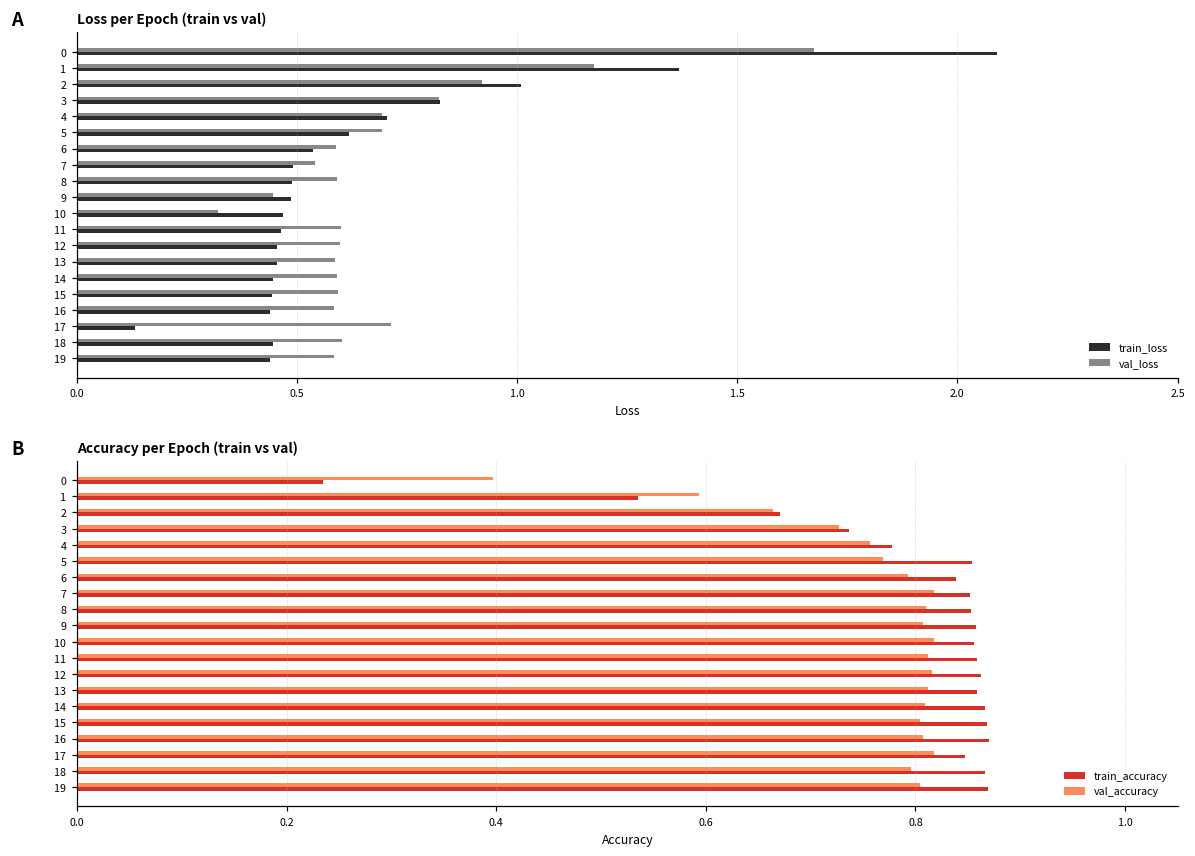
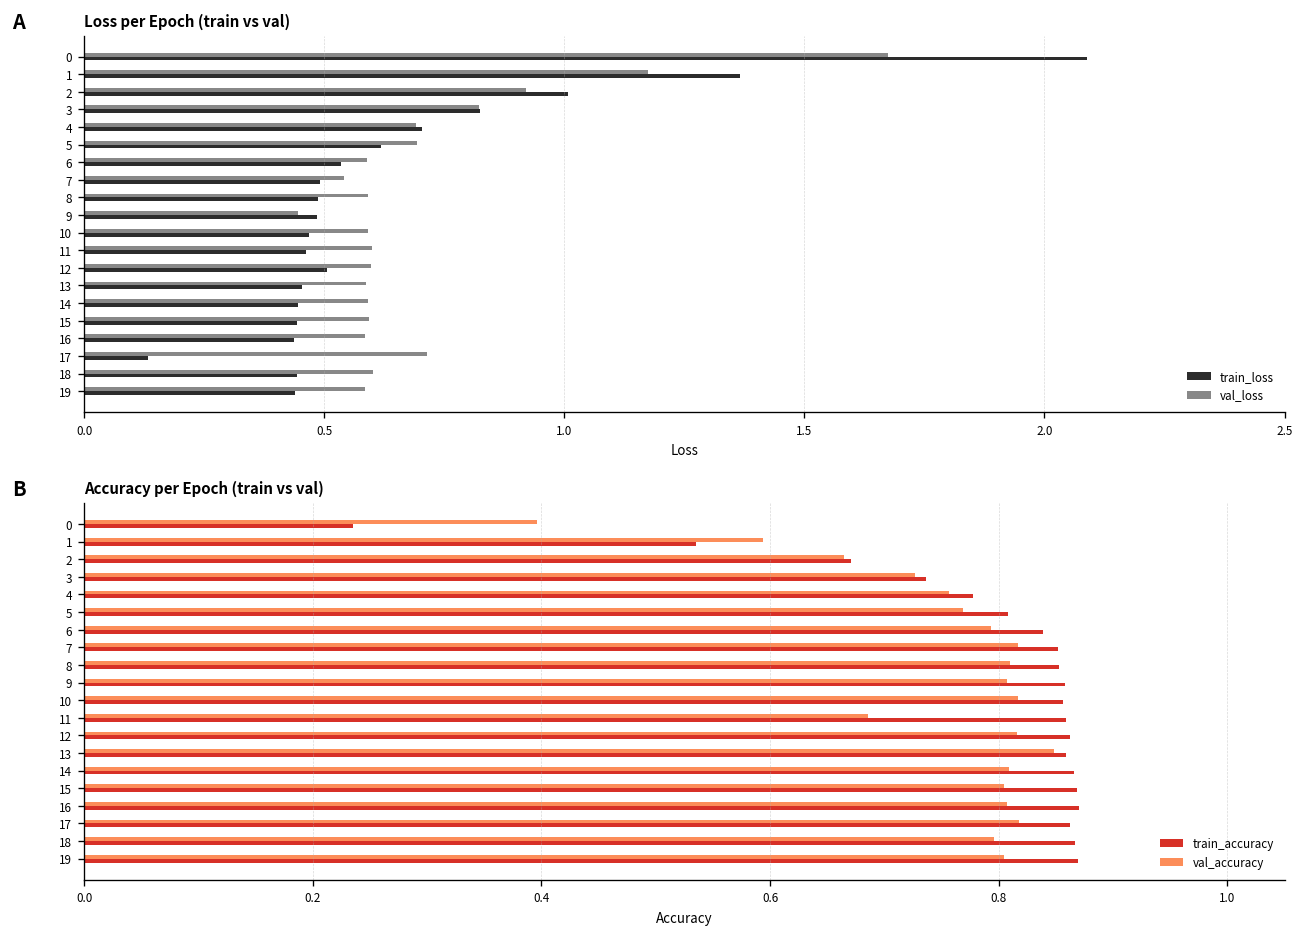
  {
    "Loss per Epoch (train vs val)": {
      "train_loss": {
        "0": 2.09,
        "1": 1.37,
        "2": 1.01,
        "3": 0.82,
        "4": 0.70,
        "5": 0.62,
        "6": 0.54,
        "7": 0.49,
        "8": 0.49,
        "9": 0.48,
        "10": 0.47,
        "11": 0.46,
-       "12": 0.45,
+       "12": 0.51,
        "13": 0.45,
        "14": 0.45,
        "15": 0.44,
        "16": 0.44,
        "17": 0.13,
        "18": 0.44,
        "19": 0.44
      },
      "val_loss": {
        "0": 1.68,
        "1": 1.17,
        "2": 0.92,
        "3": 0.82,
        "4": 0.69,
        "5": 0.69,
        "6": 0.59,
        "7": 0.54,
        "8": 0.59,
        "9": 0.45,
-       "10": 0.32,
+       "10": 0.59,
        "11": 0.60,
        "12": 0.60,
        "13": 0.59,
        "14": 0.59,
        "15": 0.59,
        "16": 0.58,
        "17": 0.71,
        "18": 0.60,
        "19": 0.58
      }
    },
    "Accuracy per Epoch (train vs val)": {
      "train_accuracy": {
        "0": 0.23,
        "1": 0.54,
        "2": 0.67,
        "3": 0.74,
        "4": 0.78,
-       "5": 0.85,
+       "5": 0.81,
        "6": 0.84,
        "7": 0.85,
        "8": 0.85,
        "9": 0.86,
        "10": 0.86,
        "11": 0.86,
        "12": 0.86,
        "13": 0.86,
        "14": 0.87,
        "15": 0.87,
        "16": 0.87,
-       "17": 0.85,
+       "17": 0.86,
        "18": 0.87,
        "19": 0.87
      },
      "val_accuracy": {
        "0": 0.40,
        "1": 0.59,
        "2": 0.66,
        "3": 0.73,
        "4": 0.76,
        "5": 0.77,
        "6": 0.79,
        "7": 0.82,
        "8": 0.81,
        "9": 0.81,
        "10": 0.82,
-       "11": 0.81,
+       "11": 0.69,
        "12": 0.82,
-       "13": 0.81,
+       "13": 0.85,
        "14": 0.81,
        "15": 0.80,
        "16": 0.81,
        "17": 0.82,
        "18": 0.80,
        "19": 0.80
      }
    }
  }
